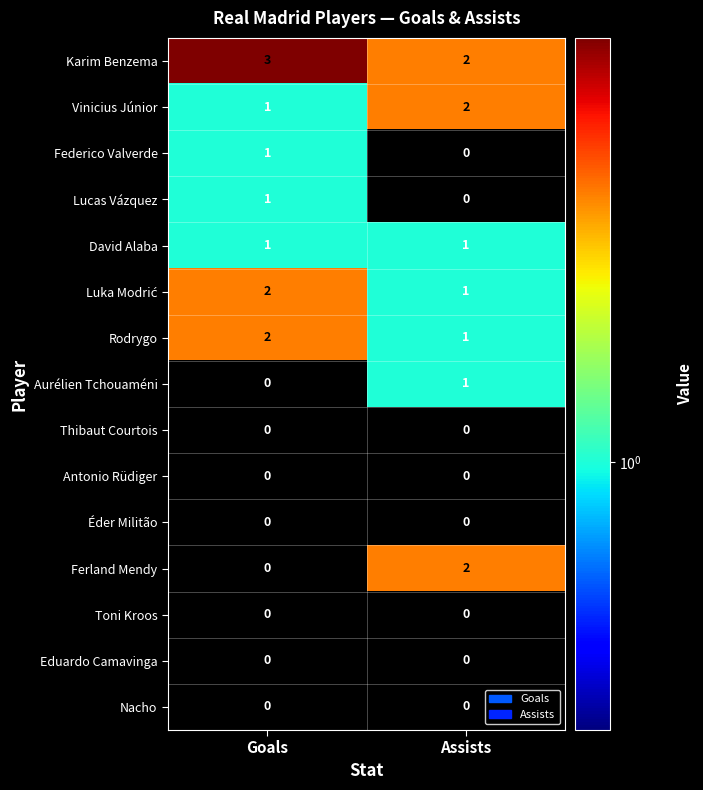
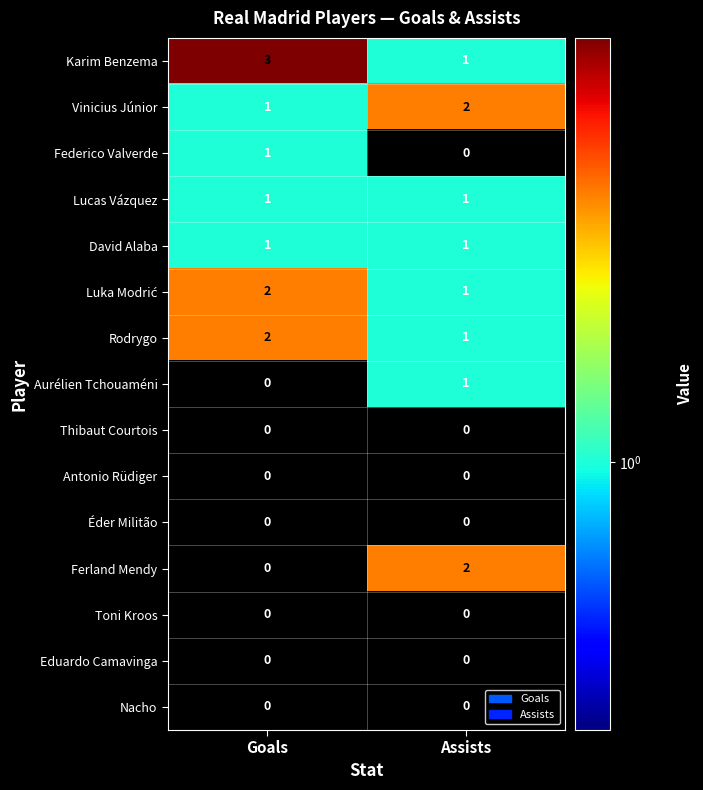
  {
    "Karim Benzema": {
      "Goals": 3,
-     "Assists": 2
+     "Assists": 1
    },
    "Vinicius Júnior": {
      "Goals": 1,
      "Assists": 2
    },
    "Federico Valverde": {
      "Goals": 1,
      "Assists": 0
    },
    "Lucas Vázquez": {
      "Goals": 1,
-     "Assists": 0
+     "Assists": 1
    },
    "David Alaba": {
      "Goals": 1,
      "Assists": 1
    },
    "Luka Modrić": {
      "Goals": 2,
      "Assists": 1
    },
    "Rodrygo": {
      "Goals": 2,
      "Assists": 1
    },
    "Aurélien Tchouaméni": {
      "Goals": 0,
      "Assists": 1
    },
    "Thibaut Courtois": {
      "Goals": 0,
      "Assists": 0
    },
    "Antonio Rüdiger": {
      "Goals": 0,
      "Assists": 0
    },
    "Éder Militão": {
      "Goals": 0,
      "Assists": 0
    },
    "Ferland Mendy": {
      "Goals": 0,
      "Assists": 2
    },
    "Toni Kroos": {
      "Goals": 0,
      "Assists": 0
    },
    "Eduardo Camavinga": {
      "Goals": 0,
      "Assists": 0
    },
    "Nacho": {
      "Goals": 0,
      "Assists": 0
    }
  }
